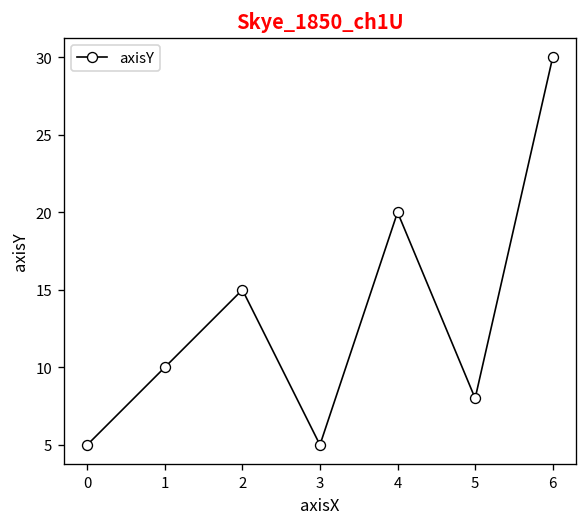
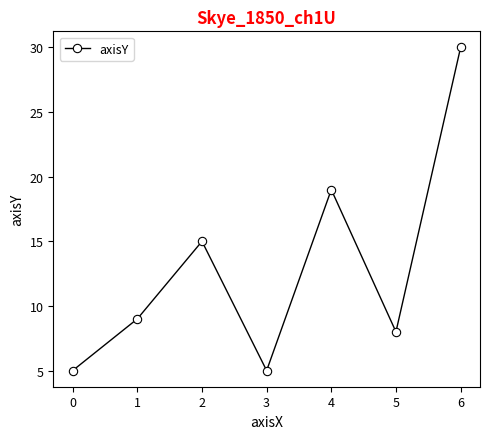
  {
    "0": 5,
-   "1": 10,
+   "1": 9,
    "2": 15,
    "3": 5,
-   "4": 20,
+   "4": 19,
    "5": 8,
    "6": 30
  }
